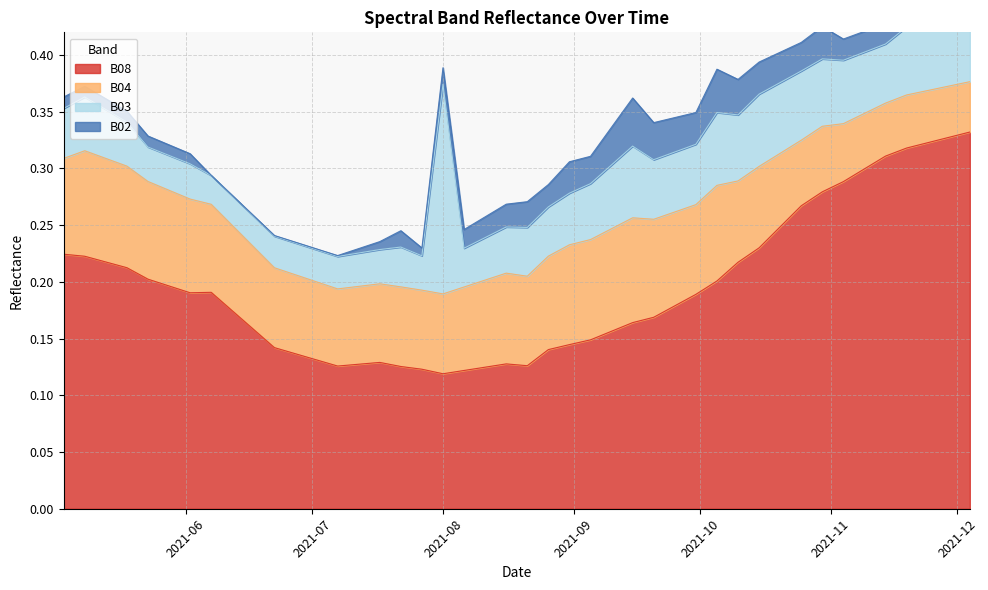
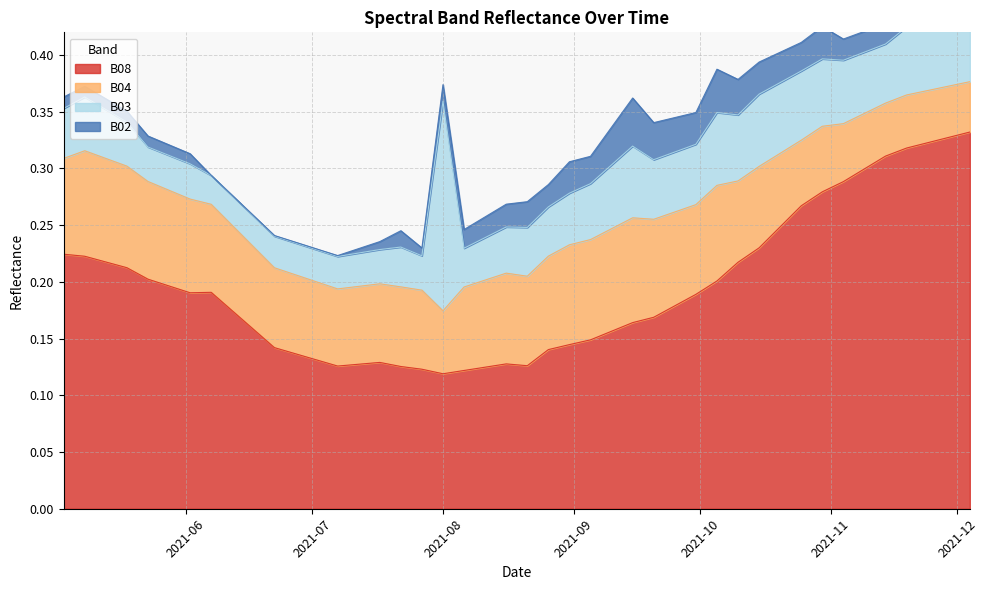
  {
    "B08": {
      "2021-08": 0.119
    },
    "B04": {
-     "2021-08": 0.070
+     "2021-08": 0.055
    },
    "B03": {
      "2021-08": 0.185
    },
    "B02": {
      "2021-08": 0.015
    }
  }
